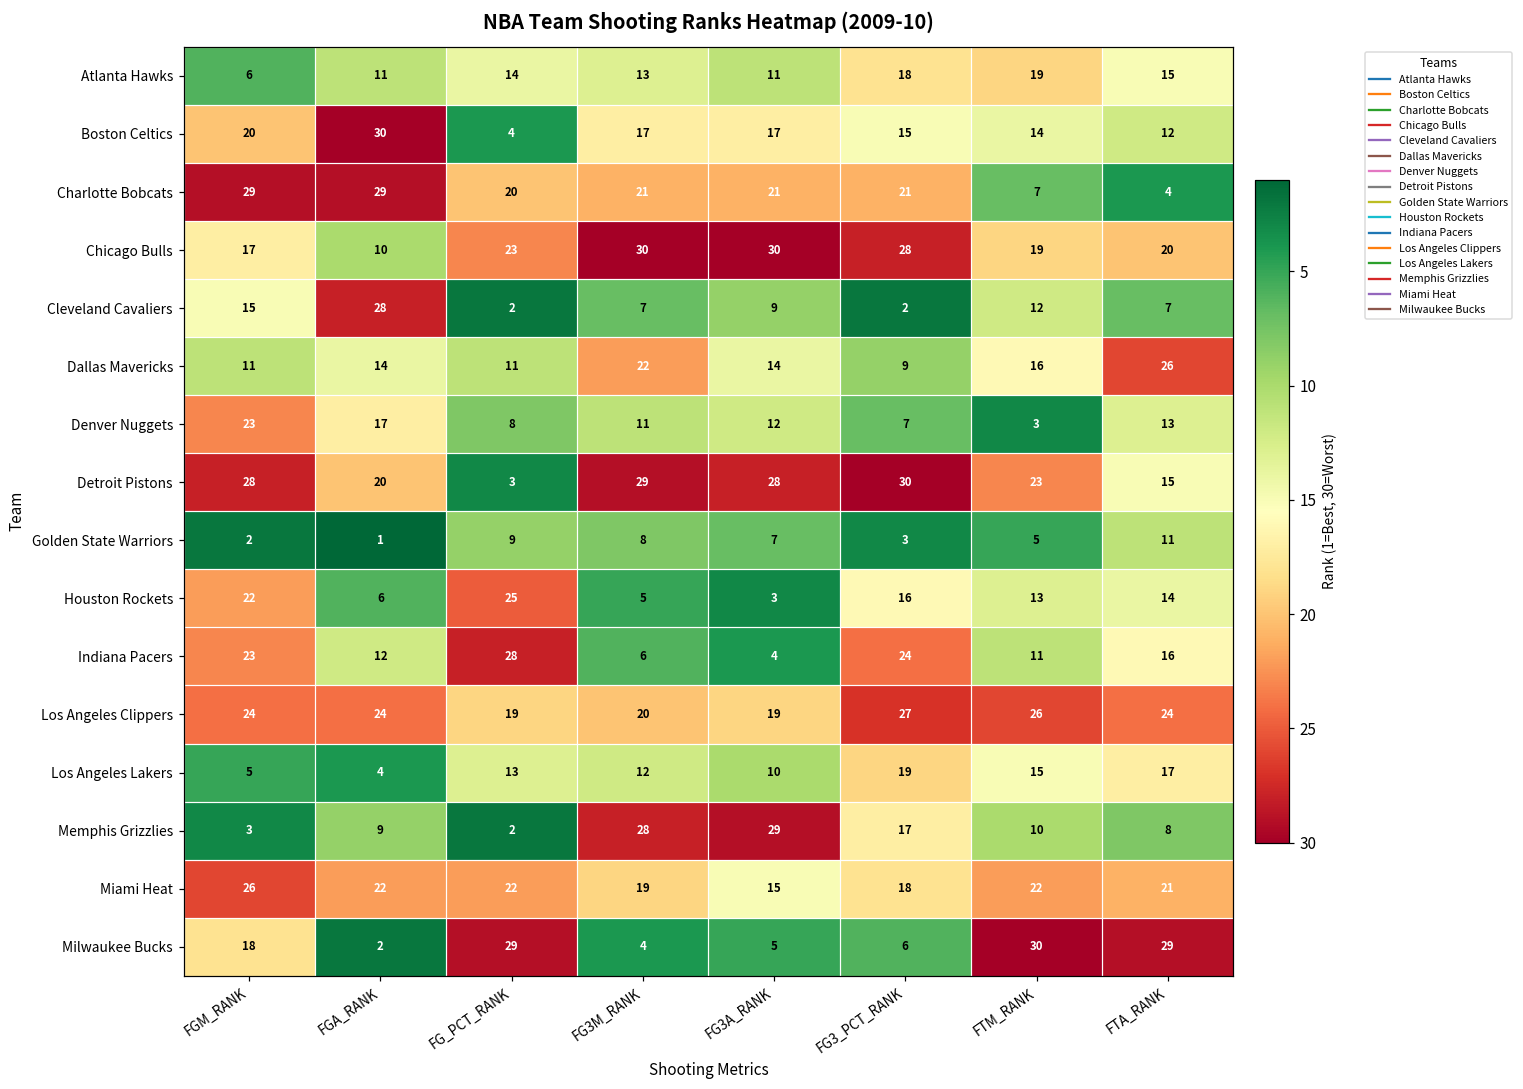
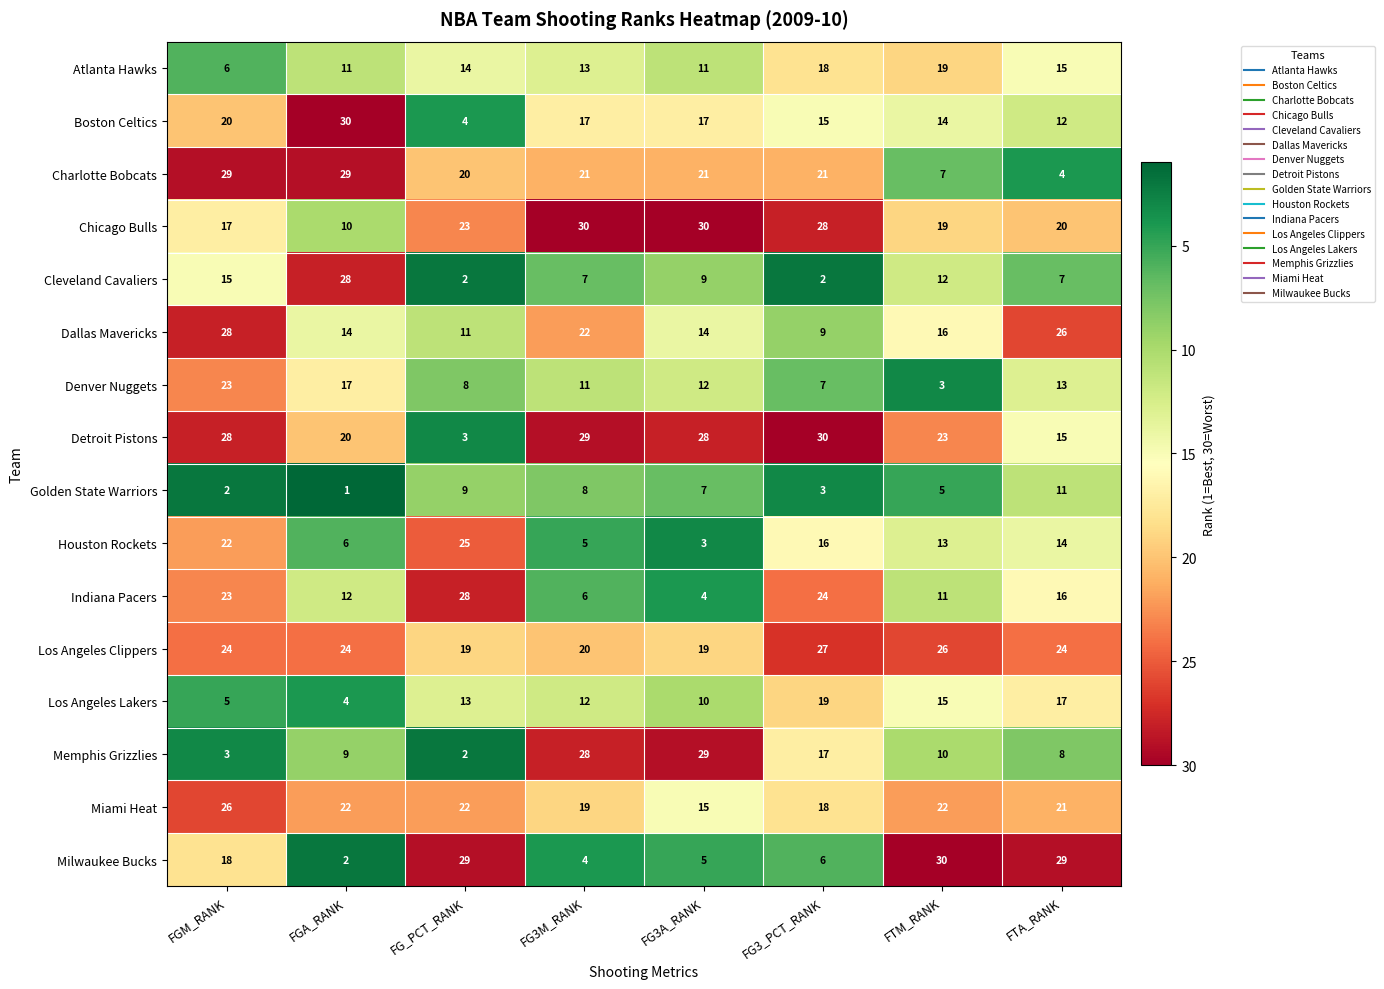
  {
    "Atlanta Hawks": {
      "FGM_RANK": 6,
      "FGA_RANK": 11,
      "FG_PCT_RANK": 14,
      "FG3M_RANK": 13,
      "FG3A_RANK": 11,
      "FG3_PCT_RANK": 18,
      "FTM_RANK": 19,
      "FTA_RANK": 15
    },
    "Boston Celtics": {
      "FGM_RANK": 20,
      "FGA_RANK": 30,
      "FG_PCT_RANK": 4,
      "FG3M_RANK": 17,
      "FG3A_RANK": 17,
      "FG3_PCT_RANK": 15,
      "FTM_RANK": 14,
      "FTA_RANK": 12
    },
    "Charlotte Bobcats": {
      "FGM_RANK": 29,
      "FGA_RANK": 29,
      "FG_PCT_RANK": 20,
      "FG3M_RANK": 21,
      "FG3A_RANK": 21,
      "FG3_PCT_RANK": 21,
      "FTM_RANK": 7,
      "FTA_RANK": 4
    },
    "Chicago Bulls": {
      "FGM_RANK": 17,
      "FGA_RANK": 10,
      "FG_PCT_RANK": 23,
      "FG3M_RANK": 30,
      "FG3A_RANK": 30,
      "FG3_PCT_RANK": 28,
      "FTM_RANK": 19,
      "FTA_RANK": 20
    },
    "Cleveland Cavaliers": {
      "FGM_RANK": 15,
      "FGA_RANK": 28,
      "FG_PCT_RANK": 2,
      "FG3M_RANK": 7,
      "FG3A_RANK": 9,
      "FG3_PCT_RANK": 2,
      "FTM_RANK": 12,
      "FTA_RANK": 7
    },
    "Dallas Mavericks": {
-     "FGM_RANK": 11,
+     "FGM_RANK": 28,
      "FGA_RANK": 14,
      "FG_PCT_RANK": 11,
      "FG3M_RANK": 22,
      "FG3A_RANK": 14,
      "FG3_PCT_RANK": 9,
      "FTM_RANK": 16,
      "FTA_RANK": 26
    },
    "Denver Nuggets": {
      "FGM_RANK": 23,
      "FGA_RANK": 17,
      "FG_PCT_RANK": 8,
      "FG3M_RANK": 11,
      "FG3A_RANK": 12,
      "FG3_PCT_RANK": 7,
      "FTM_RANK": 3,
      "FTA_RANK": 13
    },
    "Detroit Pistons": {
      "FGM_RANK": 28,
      "FGA_RANK": 20,
      "FG_PCT_RANK": 3,
      "FG3M_RANK": 29,
      "FG3A_RANK": 28,
      "FG3_PCT_RANK": 30,
      "FTM_RANK": 23,
      "FTA_RANK": 15
    },
    "Golden State Warriors": {
      "FGM_RANK": 2,
      "FGA_RANK": 1,
      "FG_PCT_RANK": 9,
      "FG3M_RANK": 8,
      "FG3A_RANK": 7,
      "FG3_PCT_RANK": 3,
      "FTM_RANK": 5,
      "FTA_RANK": 11
    },
    "Houston Rockets": {
      "FGM_RANK": 22,
      "FGA_RANK": 6,
      "FG_PCT_RANK": 25,
      "FG3M_RANK": 5,
      "FG3A_RANK": 3,
      "FG3_PCT_RANK": 16,
      "FTM_RANK": 13,
      "FTA_RANK": 14
    },
    "Indiana Pacers": {
      "FGM_RANK": 23,
      "FGA_RANK": 12,
      "FG_PCT_RANK": 28,
      "FG3M_RANK": 6,
      "FG3A_RANK": 4,
      "FG3_PCT_RANK": 24,
      "FTM_RANK": 11,
      "FTA_RANK": 16
    },
    "Los Angeles Clippers": {
      "FGM_RANK": 24,
      "FGA_RANK": 24,
      "FG_PCT_RANK": 19,
      "FG3M_RANK": 20,
      "FG3A_RANK": 19,
      "FG3_PCT_RANK": 27,
      "FTM_RANK": 26,
      "FTA_RANK": 24
    },
    "Los Angeles Lakers": {
      "FGM_RANK": 5,
      "FGA_RANK": 4,
      "FG_PCT_RANK": 13,
      "FG3M_RANK": 12,
      "FG3A_RANK": 10,
      "FG3_PCT_RANK": 19,
      "FTM_RANK": 15,
      "FTA_RANK": 17
    },
    "Memphis Grizzlies": {
      "FGM_RANK": 3,
      "FGA_RANK": 9,
      "FG_PCT_RANK": 2,
      "FG3M_RANK": 28,
      "FG3A_RANK": 29,
      "FG3_PCT_RANK": 17,
      "FTM_RANK": 10,
      "FTA_RANK": 8
    },
    "Miami Heat": {
      "FGM_RANK": 26,
      "FGA_RANK": 22,
      "FG_PCT_RANK": 22,
      "FG3M_RANK": 19,
      "FG3A_RANK": 15,
      "FG3_PCT_RANK": 18,
      "FTM_RANK": 22,
      "FTA_RANK": 21
    },
    "Milwaukee Bucks": {
      "FGM_RANK": 18,
      "FGA_RANK": 2,
      "FG_PCT_RANK": 29,
      "FG3M_RANK": 4,
      "FG3A_RANK": 5,
      "FG3_PCT_RANK": 6,
      "FTM_RANK": 30,
      "FTA_RANK": 29
    }
  }
